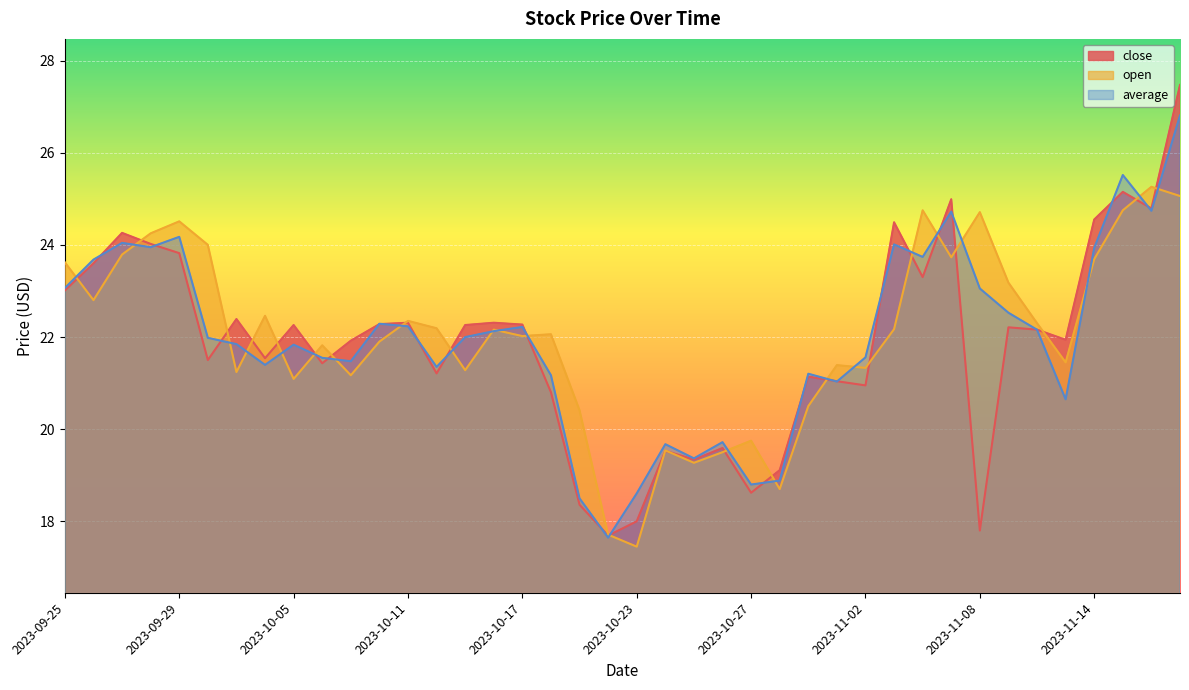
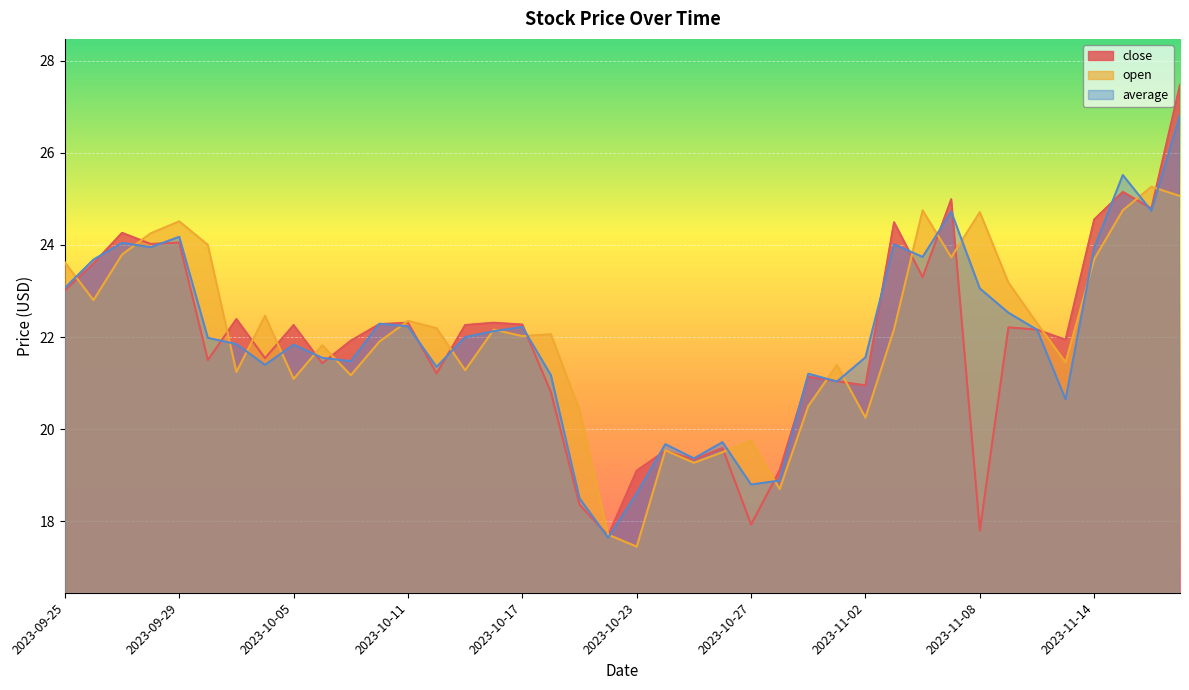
  {
    "close": {
-     "2023-09-29": 23.8,
+     "2023-09-29": 24.1,
      "2023-10-05": 22.3,
-     "2023-10-23": 18.0,
-     "2023-10-27": 18.6,
+     "2023-10-23": 19.1,
+     "2023-10-27": 17.9,
      "2023-11-02": 21.0,
      "2023-11-08": 17.8,
      "2023-11-14": 24.6
    },
    "open": {
      "2023-09-25": 23.6,
      "2023-09-29": 24.5,
      "2023-10-05": 21.1,
      "2023-10-17": 22.0,
      "2023-10-23": 17.5,
      "2023-10-27": 19.8,
-     "2023-11-02": 21.3,
+     "2023-11-02": 20.3,
      "2023-11-08": 24.7,
      "2023-11-14": 23.7
    },
    "average": {
      "2023-09-29": 24.2,
      "2023-10-05": 21.8,
      "2023-10-11": 22.2,
      "2023-10-23": 18.6,
      "2023-10-27": 18.8,
      "2023-11-02": 21.6,
      "2023-11-08": 23.1,
      "2023-11-14": 23.9
    }
  }
